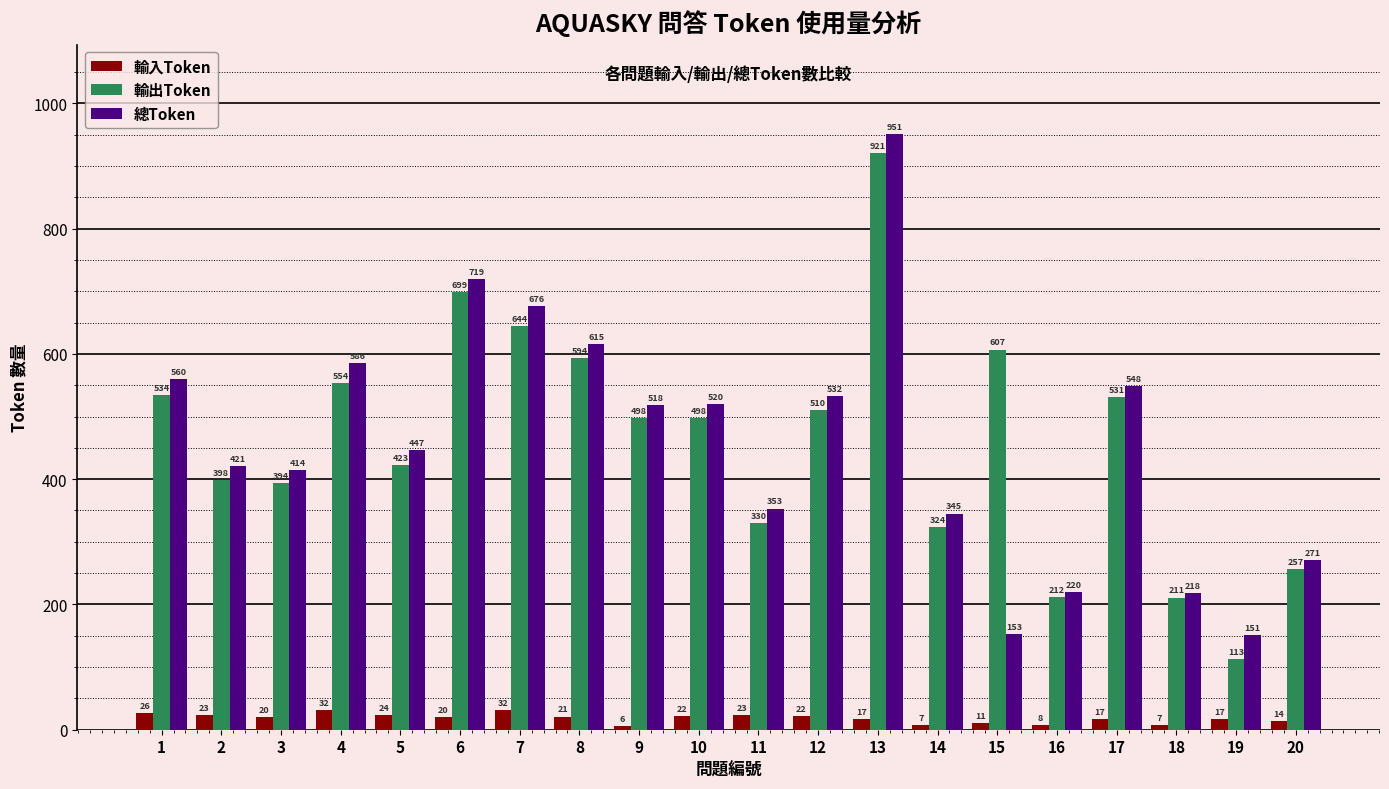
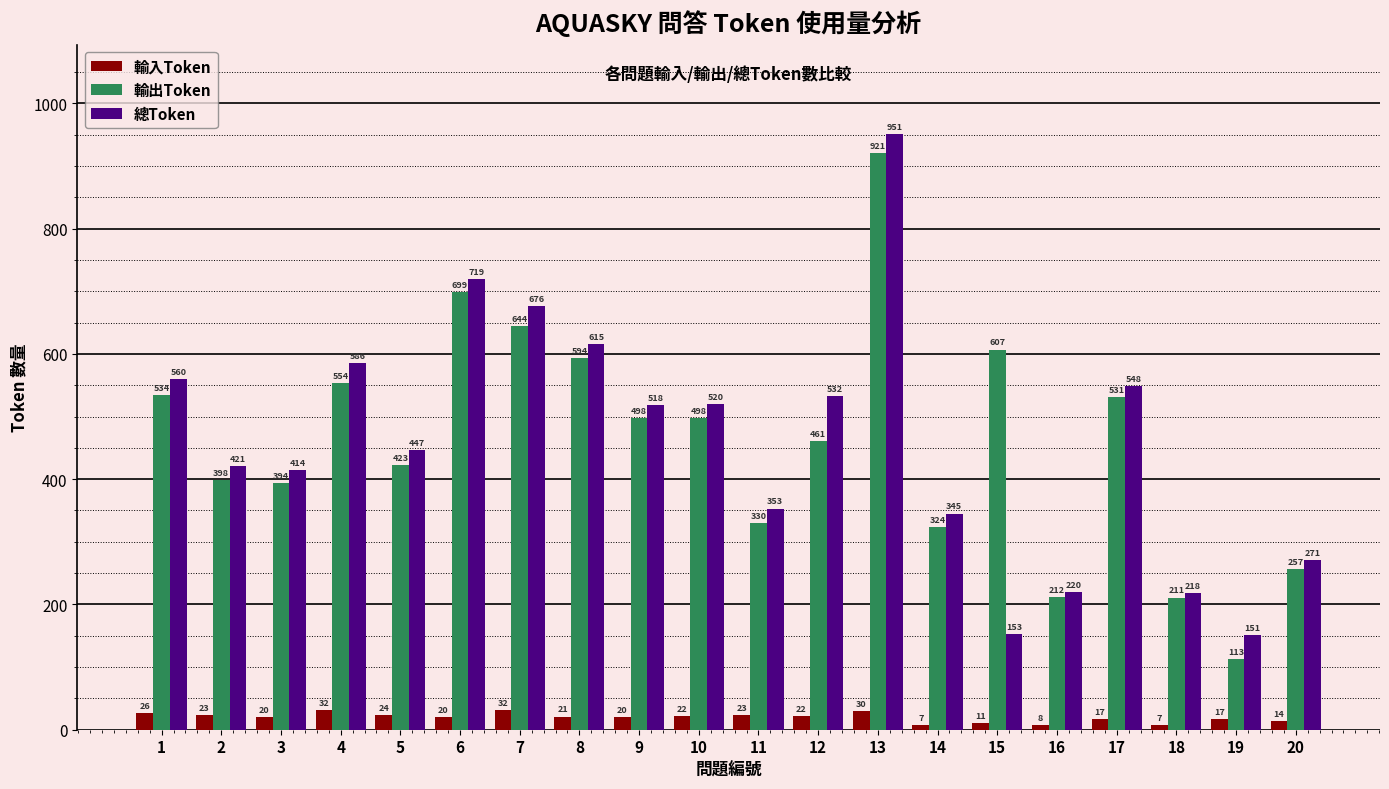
  {
    "輸入Token": {
      "1": 26,
      "2": 23,
      "3": 20,
      "4": 32,
      "5": 24,
      "6": 20,
      "7": 32,
      "8": 21,
-     "9": 6,
+     "9": 20,
      "10": 22,
      "11": 23,
      "12": 22,
-     "13": 17,
+     "13": 30,
      "14": 7,
      "15": 11,
      "16": 8,
      "17": 17,
      "18": 7,
      "19": 17,
      "20": 14
    },
    "輸出Token": {
      "1": 534,
      "2": 398,
      "3": 394,
      "4": 554,
      "5": 423,
      "6": 699,
      "7": 644,
      "8": 594,
      "9": 498,
      "10": 498,
      "11": 330,
-     "12": 510,
+     "12": 461,
      "13": 921,
      "14": 324,
      "15": 607,
      "16": 212,
      "17": 531,
      "18": 211,
      "19": 113,
      "20": 257
    },
    "總Token": {
      "1": 560,
      "2": 421,
      "3": 414,
      "4": 586,
      "5": 447,
      "6": 719,
      "7": 676,
      "8": 615,
      "9": 518,
      "10": 520,
      "11": 353,
      "12": 532,
      "13": 951,
      "14": 345,
      "15": 153,
      "16": 220,
      "17": 548,
      "18": 218,
      "19": 151,
      "20": 271
    }
  }
